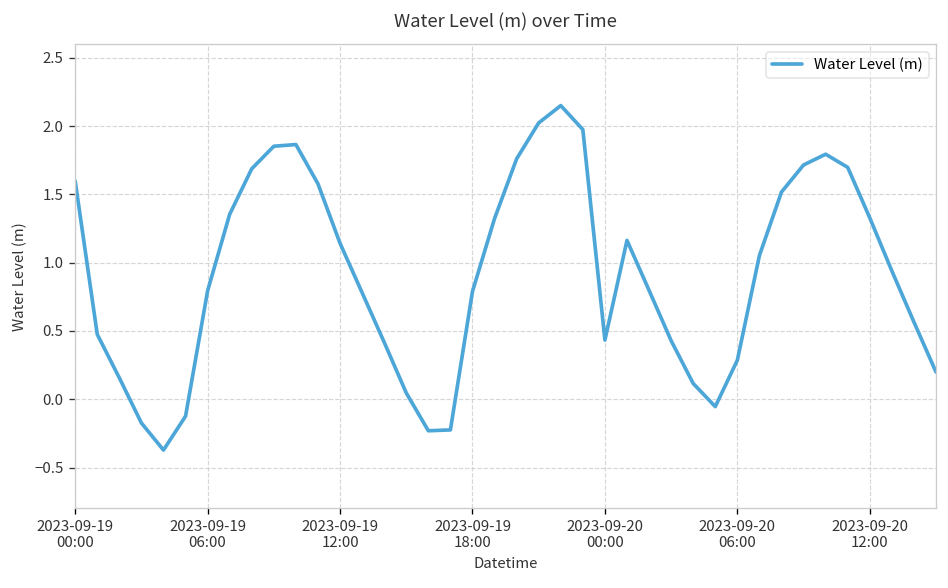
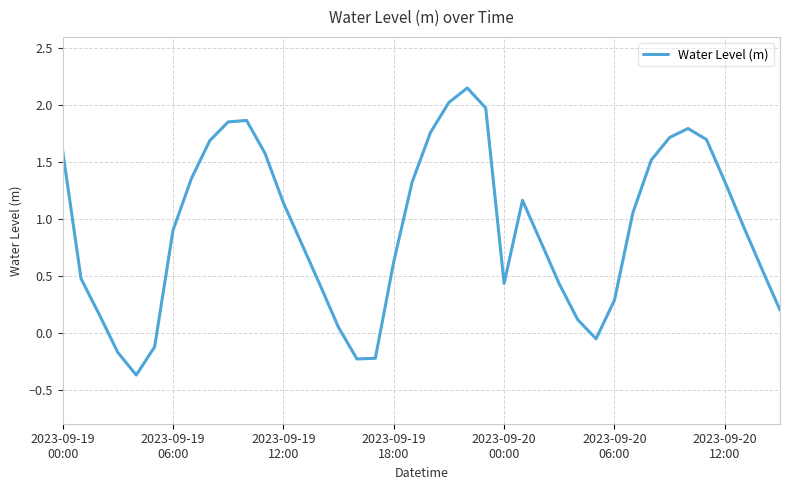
  {
    "2023-09-19 00:00": 1.60,
-   "2023-09-19 06:00": 0.79,
+   "2023-09-19 06:00": 0.90,
    "2023-09-19 12:00": 1.14,
-   "2023-09-19 18:00": 0.79,
+   "2023-09-19 18:00": 0.62,
    "2023-09-20 00:00": 0.43,
    "2023-09-20 06:00": 0.29,
    "2023-09-20 12:00": 1.33
  }
